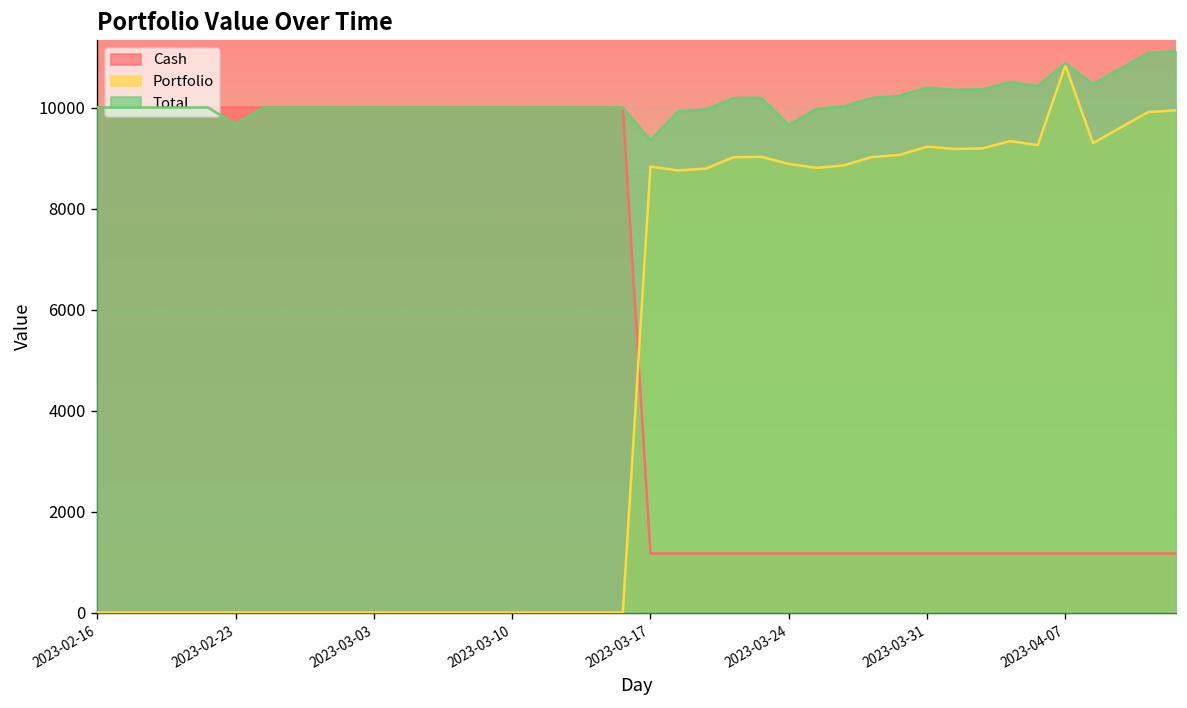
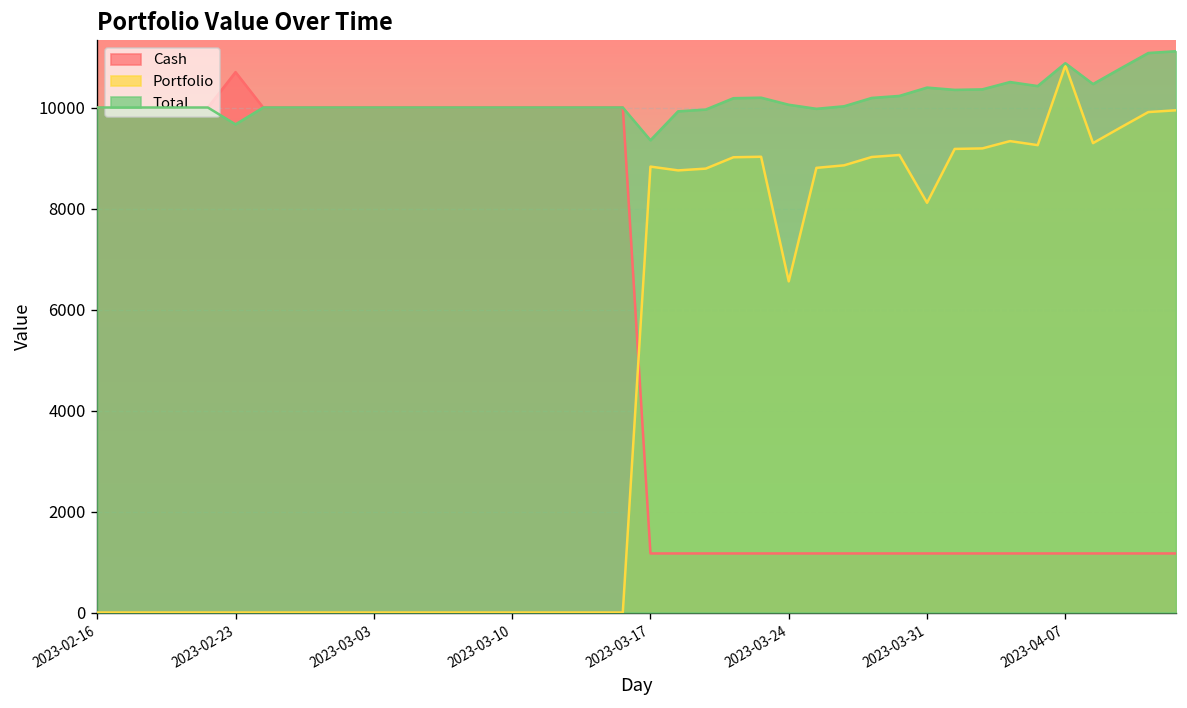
  {
    "Cash": {
-     "2023-02-23": 10000,
+     "2023-02-23": 10700,
      "2023-03-17": 1200,
      "2023-03-24": 1200,
      "2023-03-31": 1200,
      "2023-04-07": 1200
    },
    "Portfolio": {
      "2023-02-16": 0,
      "2023-02-23": 0,
      "2023-03-03": 0,
      "2023-03-10": 0,
      "2023-03-17": 8800,
-     "2023-03-24": 8900,
-     "2023-03-31": 9200
+     "2023-03-24": 6600,
+     "2023-03-31": 8100
    },
    "Total": {
      "2023-02-23": 9700,
      "2023-03-17": 9400,
-     "2023-03-24": 9700,
+     "2023-03-24": 10100,
      "2023-03-31": 10400
    }
  }
